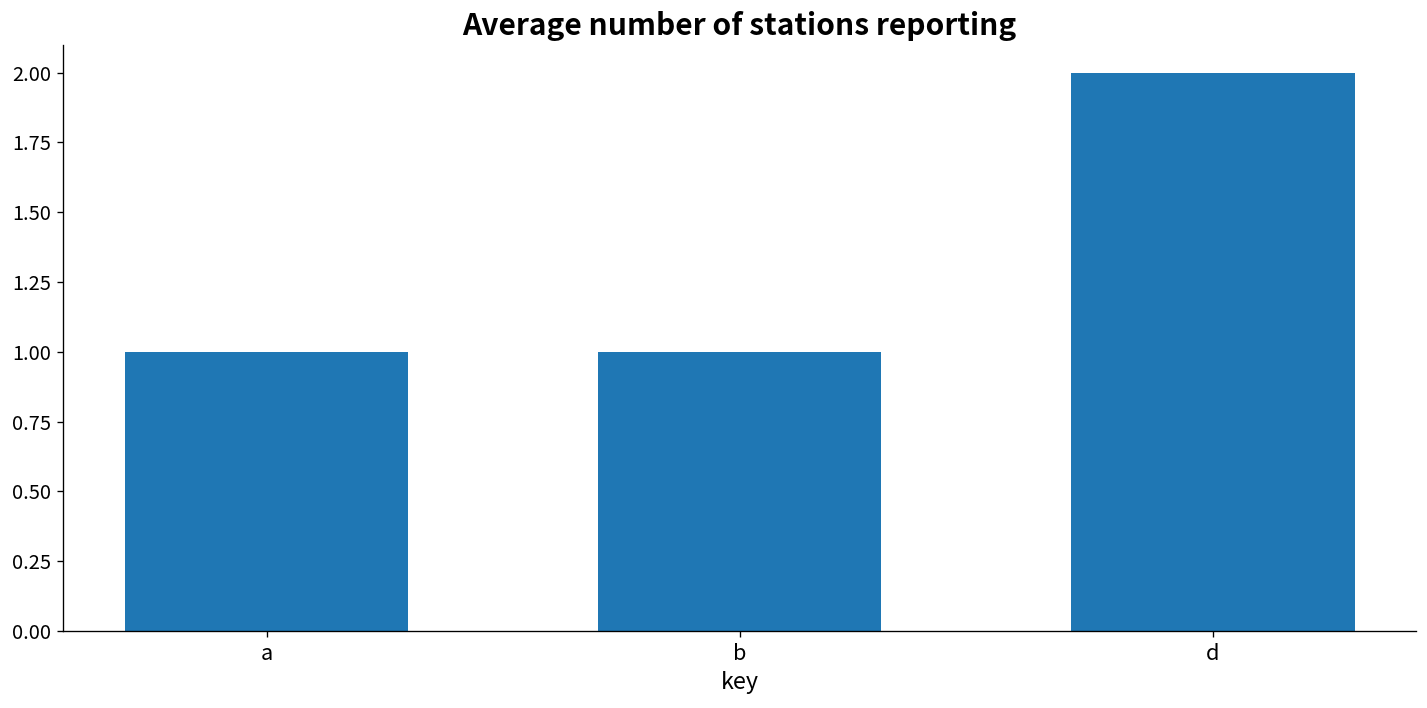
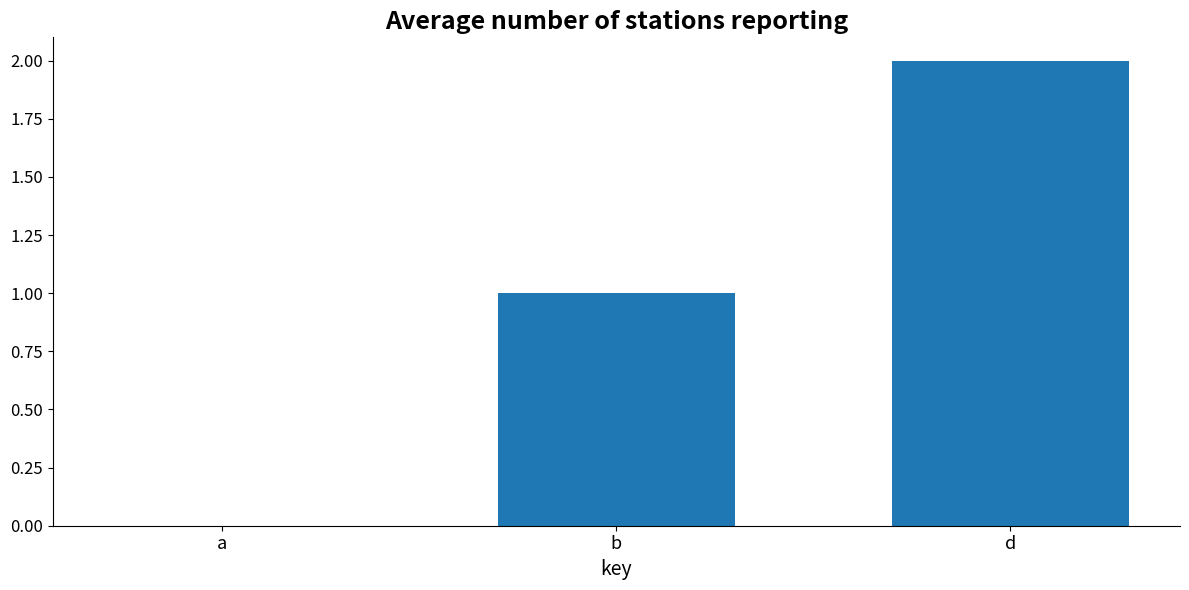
  {
-   "a": 1,
+   "a": 0,
    "b": 1,
    "d": 2
  }
